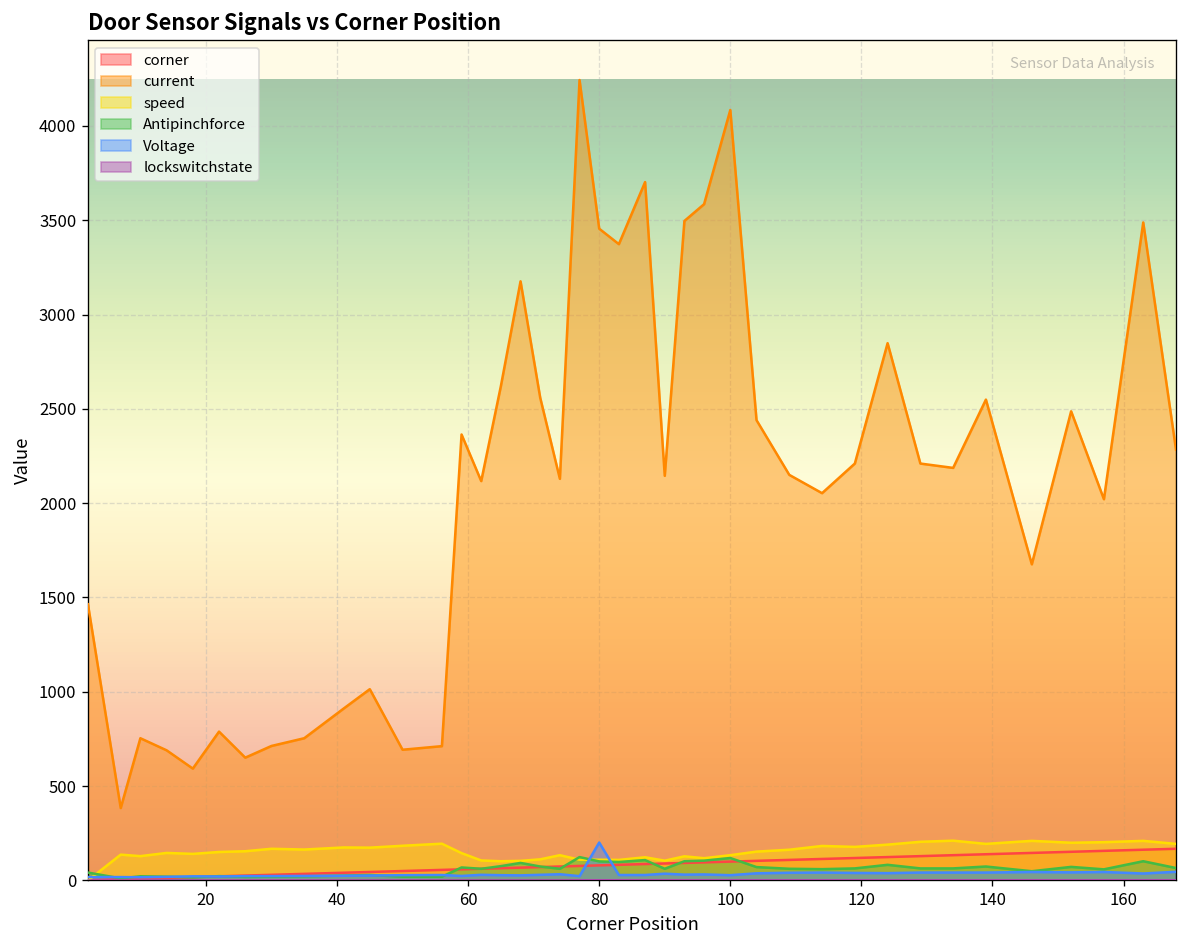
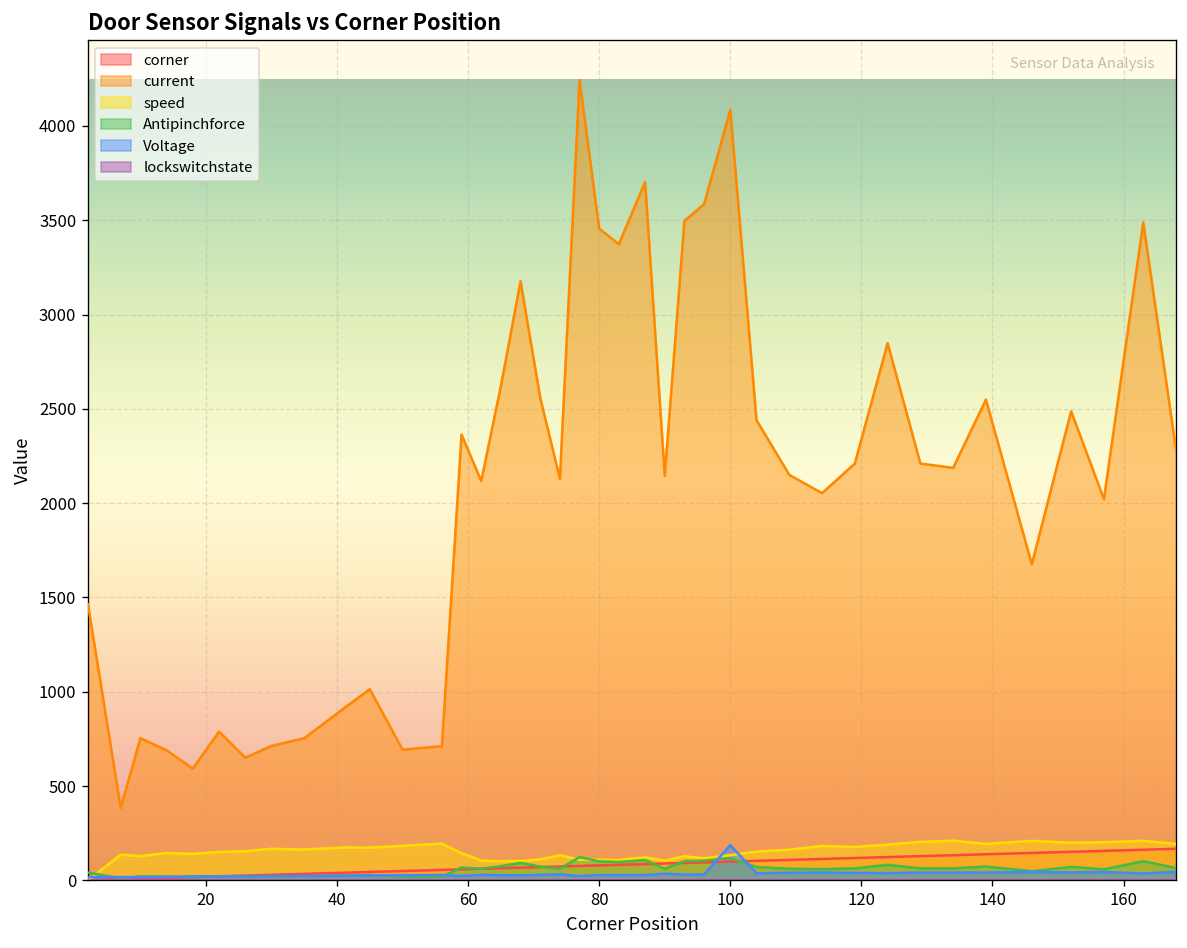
  {
    "corner": {
      "80": 80,
      "100": 100
    },
    "Voltage": {
-     "80": 200,
-     "100": 30
+     "80": 30,
+     "100": 190
    },
    "lockswitchstate": {
      "80": 0,
      "100": 0
    }
  }
